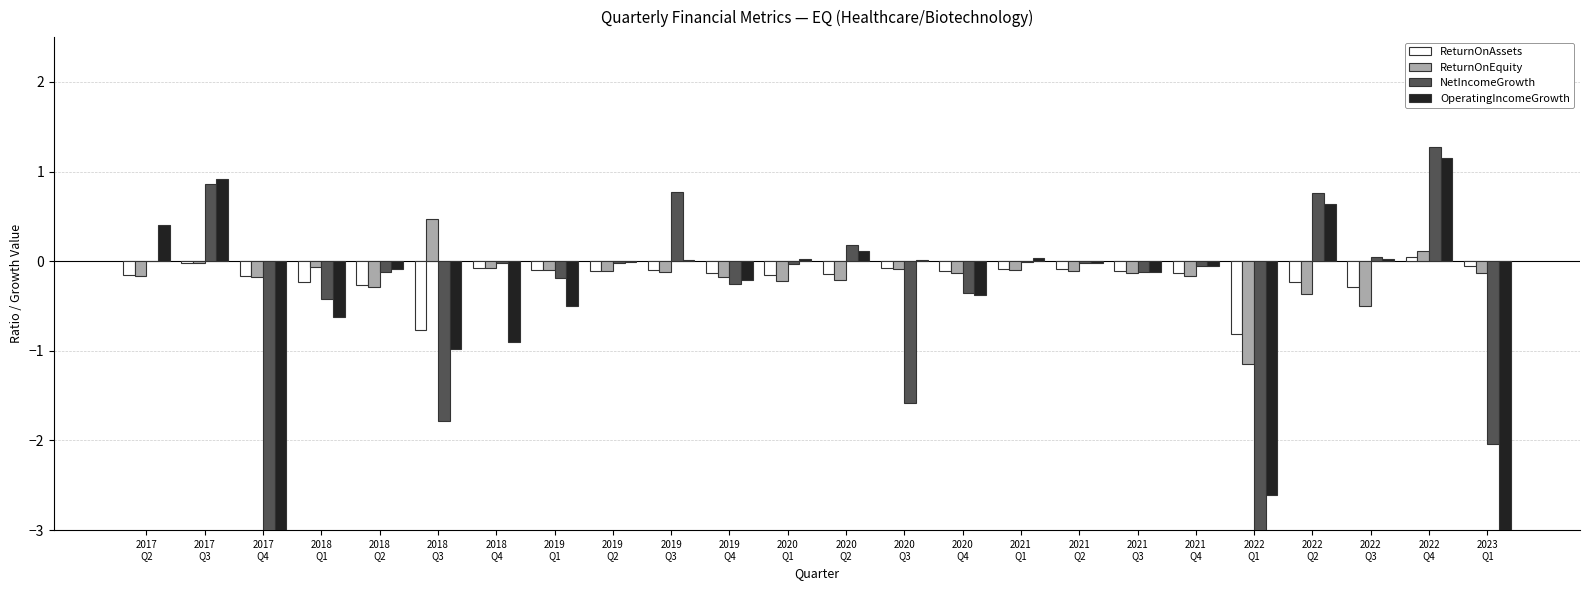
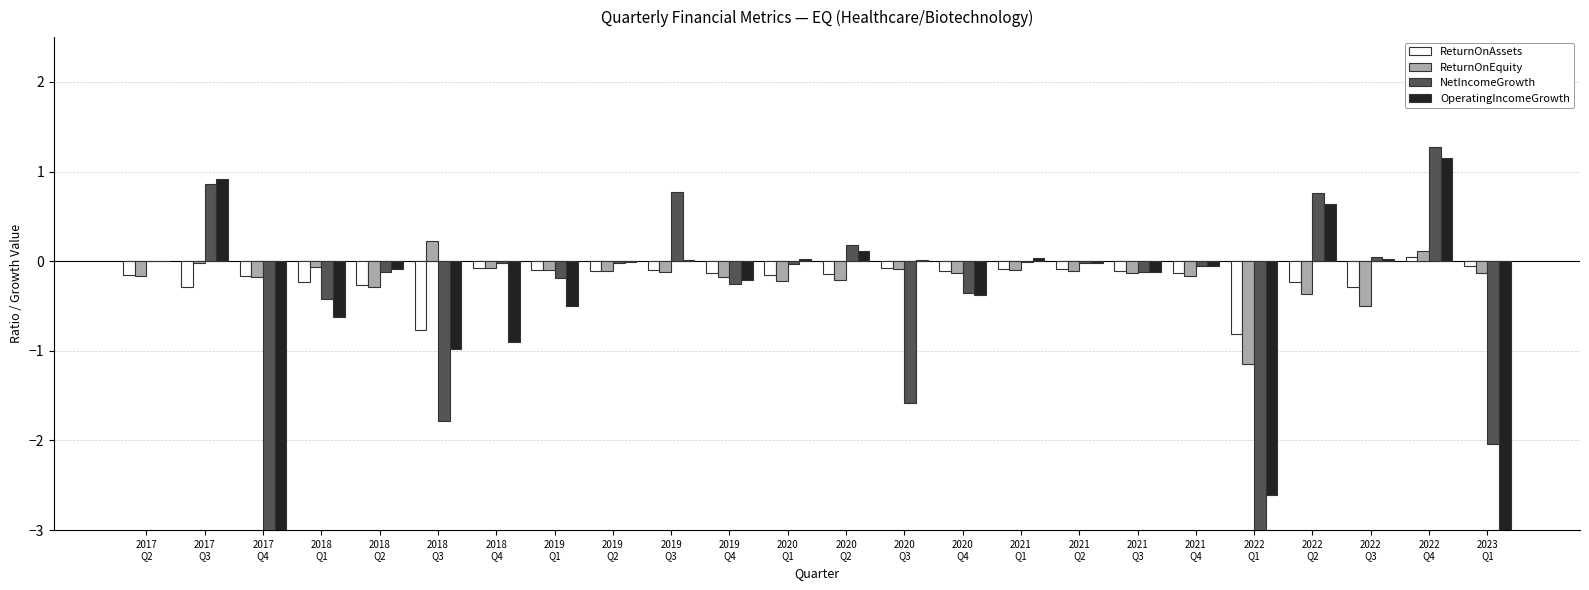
  {
    "ReturnOnAssets": {
      "2017 Q2": -0.2,
-     "2017 Q3": 0.0,
+     "2017 Q3": -0.3,
      "2017 Q4": -0.2,
      "2018 Q1": -0.2,
      "2018 Q2": -0.3,
      "2018 Q3": -0.8,
      "2018 Q4": -0.1,
      "2019 Q1": -0.1,
      "2019 Q2": -0.1,
      "2019 Q3": -0.1,
      "2019 Q4": -0.1,
      "2020 Q1": -0.2,
      "2020 Q2": -0.1,
      "2020 Q3": -0.1,
      "2020 Q4": -0.1,
      "2021 Q1": -0.1,
      "2021 Q2": -0.1,
      "2021 Q3": -0.1,
      "2021 Q4": -0.1,
      "2022 Q1": -0.8,
      "2022 Q2": -0.2,
      "2022 Q3": -0.3,
      "2022 Q4": 0.0,
      "2023 Q1": -0.1
    },
    "ReturnOnEquity": {
      "2017 Q2": -0.2,
      "2017 Q4": -0.2,
      "2018 Q1": -0.1,
      "2018 Q2": -0.3,
-     "2018 Q3": 0.5,
+     "2018 Q3": 0.2,
      "2018 Q4": -0.1,
      "2019 Q1": -0.1,
      "2019 Q2": -0.1,
      "2019 Q3": -0.1,
      "2019 Q4": -0.2,
      "2020 Q1": -0.2,
      "2020 Q2": -0.2,
      "2020 Q3": -0.1,
      "2020 Q4": -0.1,
      "2021 Q1": -0.1,
      "2021 Q2": -0.1,
      "2021 Q3": -0.1,
      "2021 Q4": -0.2,
      "2022 Q1": -1.1,
      "2022 Q2": -0.4,
      "2022 Q3": -0.5,
      "2022 Q4": 0.1,
      "2023 Q1": -0.1
    },
    "NetIncomeGrowth": {
      "2017 Q2": 0.0,
      "2017 Q3": 0.9,
      "2018 Q1": -0.4,
      "2018 Q2": -0.1,
      "2018 Q3": -1.8,
      "2019 Q1": -0.2,
      "2019 Q3": 0.8,
      "2019 Q4": -0.3,
      "2020 Q1": 0.0,
      "2020 Q2": 0.2,
      "2020 Q3": -1.6,
      "2020 Q4": -0.4,
      "2021 Q3": -0.1,
      "2021 Q4": -0.1,
      "2022 Q2": 0.8,
      "2022 Q3": 0.0,
      "2022 Q4": 1.3,
      "2023 Q1": -2.0
    },
    "OperatingIncomeGrowth": {
-     "2017 Q2": 0.4,
+     "2017 Q2": 0.0,
      "2017 Q3": 0.9,
      "2018 Q1": -0.6,
      "2018 Q2": -0.1,
      "2018 Q3": -1.0,
      "2018 Q4": -0.9,
      "2019 Q1": -0.5,
      "2019 Q4": -0.2,
      "2020 Q2": 0.1,
      "2020 Q4": -0.4,
      "2021 Q1": 0.0,
      "2021 Q3": -0.1,
      "2021 Q4": -0.1,
      "2022 Q1": -2.6,
      "2022 Q2": 0.6,
      "2022 Q4": 1.2,
      "2023 Q1": -3.0
    }
  }
